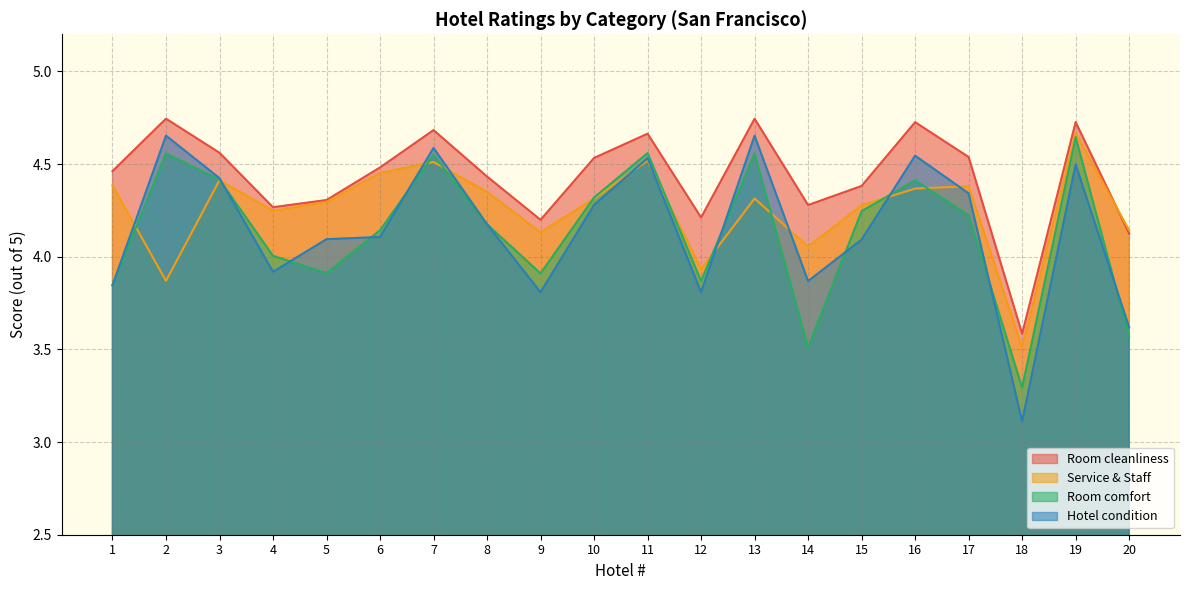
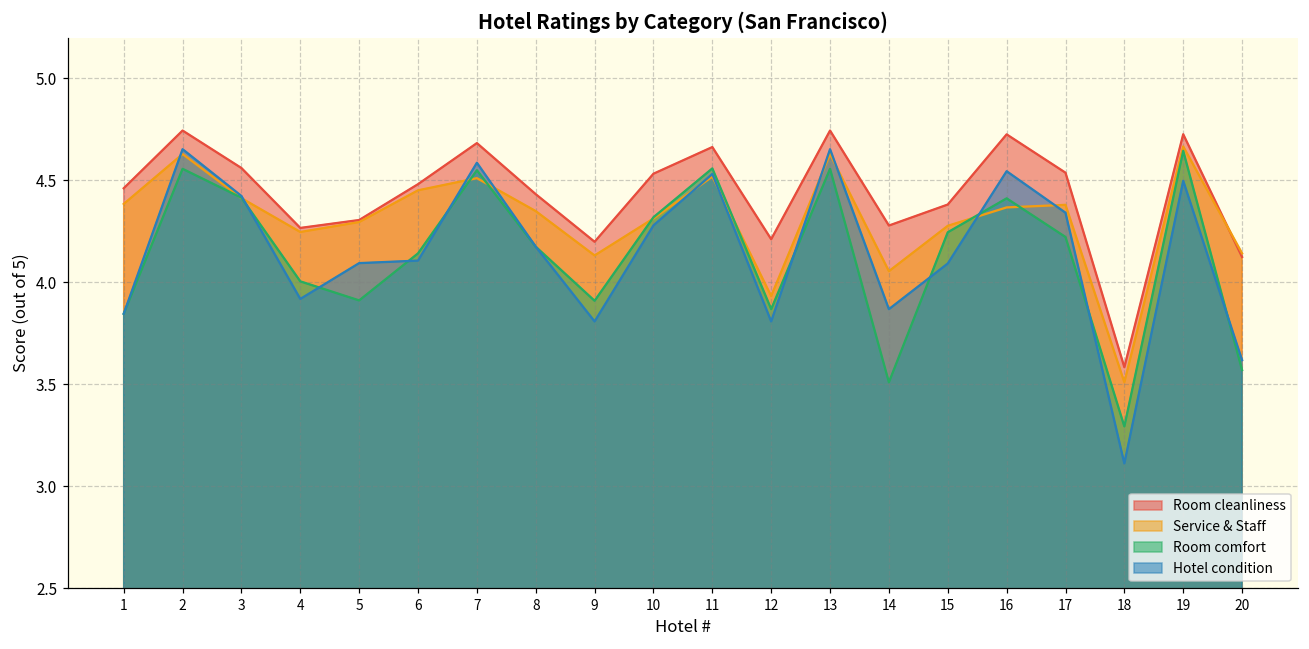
  {
    "Room cleanliness": {
      "1": 4.46,
      "2": 4.74,
      "3": 4.56,
      "4": 4.27,
      "6": 4.48,
      "7": 4.68,
      "8": 4.43,
      "9": 4.20,
      "10": 4.53,
      "11": 4.66,
      "12": 4.21,
      "13": 4.74,
      "14": 4.28,
      "15": 4.38,
      "16": 4.73,
      "17": 4.54,
      "18": 3.58,
      "19": 4.73,
      "20": 4.12
    },
    "Service & Staff": {
      "1": 4.38,
-     "2": 3.87,
+     "2": 4.63,
      "4": 4.25,
      "6": 4.45,
      "7": 4.51,
      "8": 4.35,
      "9": 4.13,
      "12": 3.93,
-     "13": 4.31,
+     "13": 4.63,
      "14": 4.05,
      "15": 4.28,
      "16": 4.37,
      "17": 4.38,
      "18": 3.51,
      "19": 4.67,
      "20": 4.14
    },
    "Room comfort": {
      "2": 4.56,
      "4": 4.00,
      "5": 3.91,
      "6": 4.14,
      "7": 4.55,
      "9": 3.91,
      "11": 4.56,
      "12": 3.87,
      "13": 4.56,
      "14": 3.51,
      "15": 4.25,
      "16": 4.41,
      "17": 4.22,
      "18": 3.29,
      "19": 4.65,
      "20": 3.57
    },
    "Hotel condition": {
      "2": 4.65,
      "4": 3.92,
      "5": 4.09,
      "6": 4.11,
      "7": 4.59,
      "9": 3.81,
      "10": 4.28,
      "12": 3.81,
      "13": 4.65,
      "14": 3.87,
      "15": 4.09,
      "16": 4.55,
      "17": 4.34,
      "18": 3.11,
      "19": 4.50,
      "20": 3.62
    }
  }
